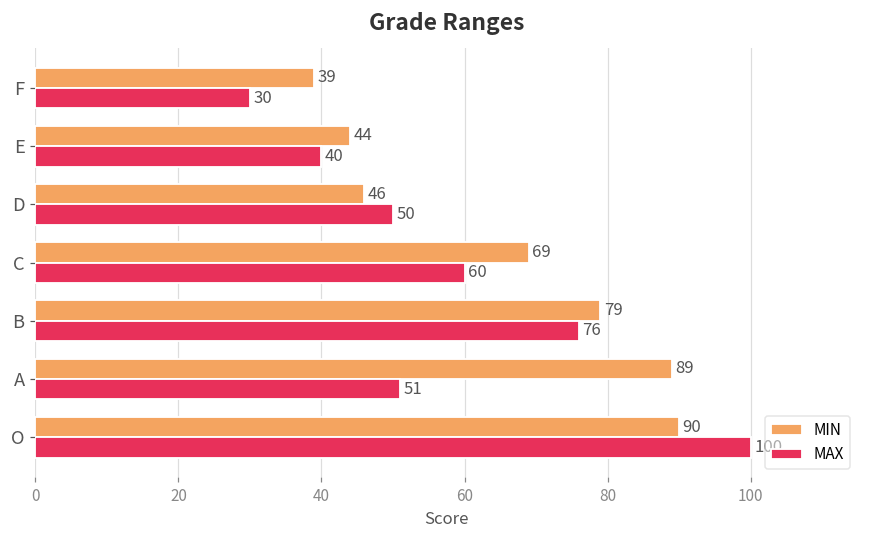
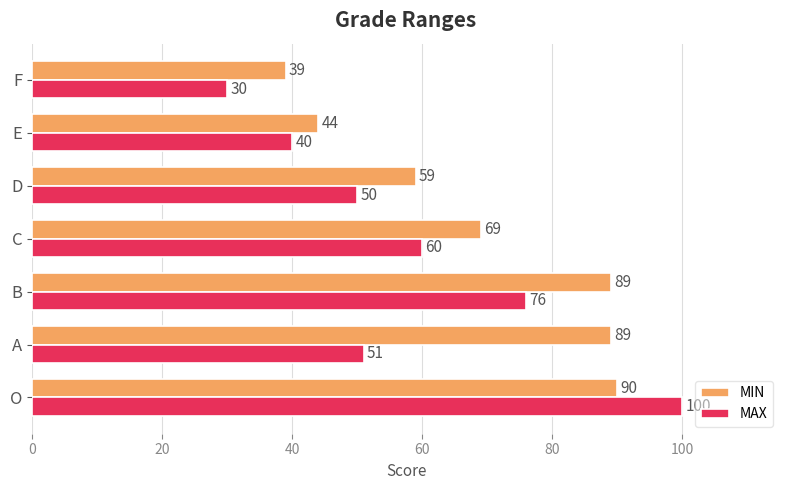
  {
    "MIN": {
      "F": 39,
      "E": 44,
-     "D": 46,
+     "D": 59,
      "C": 69,
-     "B": 79,
+     "B": 89,
      "A": 89,
      "O": 90
    },
    "MAX": {
      "F": 30,
      "E": 40,
      "D": 50,
      "C": 60,
      "B": 76,
      "A": 51
    }
  }
